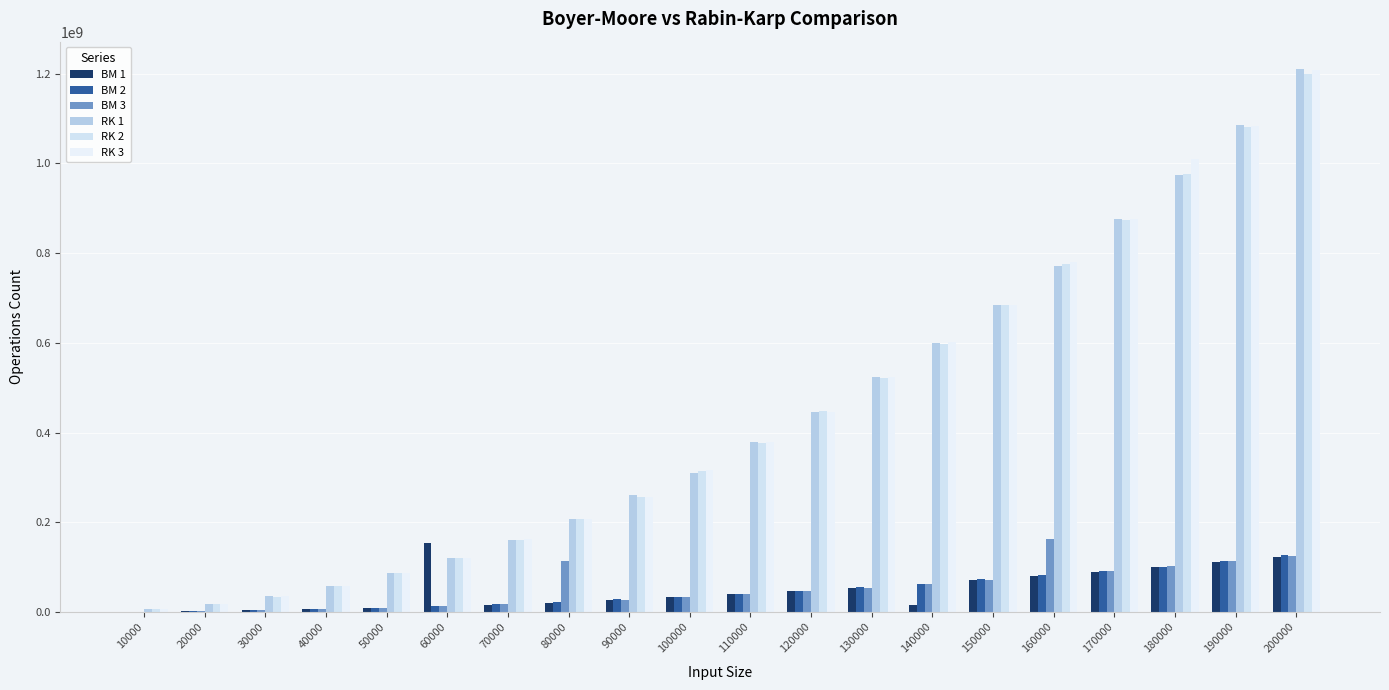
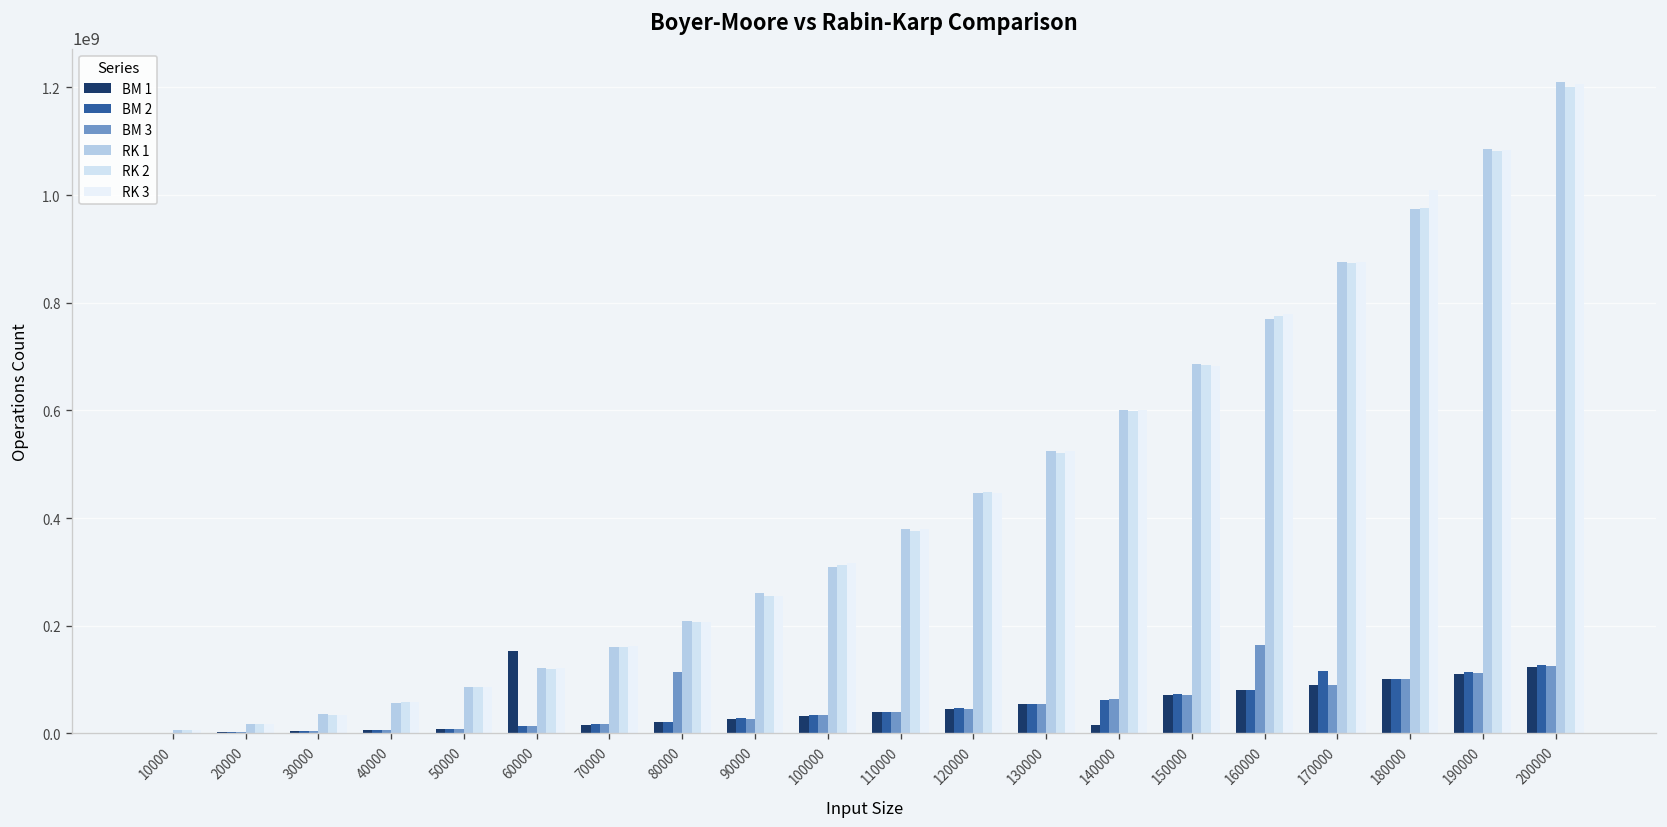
  {
    "BM 1": {
      "40000": 10000000,
      "50000": 10000000,
      "60000": 150000000,
      "70000": 20000000,
      "80000": 20000000,
      "90000": 30000000,
      "100000": 30000000,
      "110000": 40000000,
      "120000": 50000000,
      "130000": 50000000,
      "140000": 20000000,
      "150000": 70000000,
      "160000": 80000000,
      "170000": 90000000,
      "180000": 100000000,
      "190000": 110000000,
      "200000": 120000000
    },
    "BM 2": {
      "40000": 10000000,
      "50000": 10000000,
      "60000": 10000000,
      "70000": 20000000,
      "80000": 20000000,
      "90000": 30000000,
      "100000": 30000000,
      "110000": 40000000,
      "120000": 50000000,
      "130000": 50000000,
      "140000": 60000000,
      "150000": 70000000,
      "160000": 80000000,
-     "170000": 90000000,
+     "170000": 120000000,
      "180000": 100000000,
      "190000": 110000000,
      "200000": 130000000
    },
    "BM 3": {
      "40000": 10000000,
      "50000": 10000000,
      "60000": 10000000,
      "70000": 20000000,
      "80000": 110000000,
      "90000": 30000000,
      "100000": 30000000,
      "110000": 40000000,
      "120000": 50000000,
      "130000": 50000000,
      "140000": 60000000,
      "150000": 70000000,
      "160000": 160000000,
      "170000": 90000000,
      "180000": 100000000,
      "190000": 110000000,
      "200000": 120000000
    }
  }
